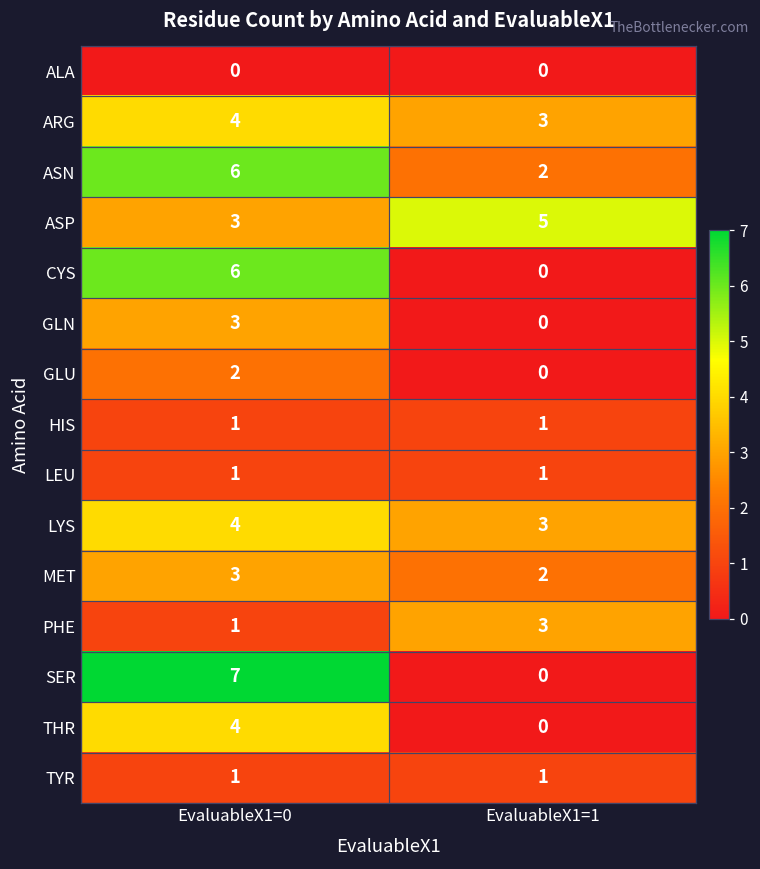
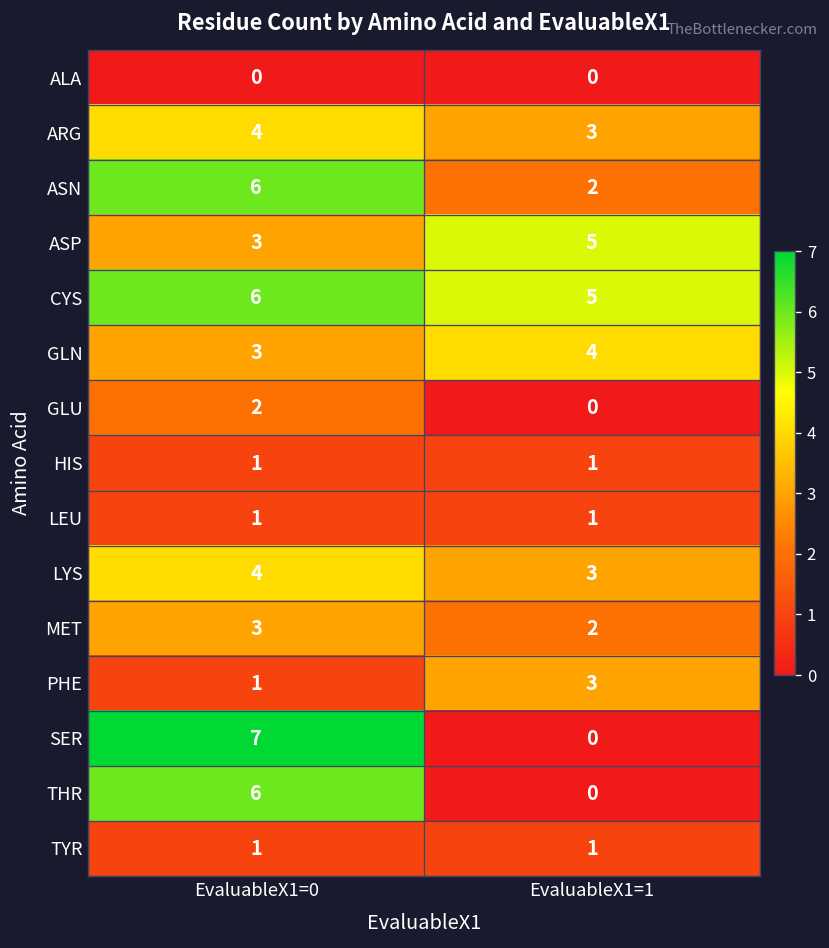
  {
    "ALA": {
      "EvaluableX1=0": 0,
      "EvaluableX1=1": 0
    },
    "ARG": {
      "EvaluableX1=0": 4,
      "EvaluableX1=1": 3
    },
    "ASN": {
      "EvaluableX1=0": 6,
      "EvaluableX1=1": 2
    },
    "ASP": {
      "EvaluableX1=0": 3,
      "EvaluableX1=1": 5
    },
    "CYS": {
      "EvaluableX1=0": 6,
-     "EvaluableX1=1": 0
+     "EvaluableX1=1": 5
    },
    "GLN": {
      "EvaluableX1=0": 3,
-     "EvaluableX1=1": 0
+     "EvaluableX1=1": 4
    },
    "GLU": {
      "EvaluableX1=0": 2,
      "EvaluableX1=1": 0
    },
    "HIS": {
      "EvaluableX1=0": 1,
      "EvaluableX1=1": 1
    },
    "LEU": {
      "EvaluableX1=0": 1,
      "EvaluableX1=1": 1
    },
    "LYS": {
      "EvaluableX1=0": 4,
      "EvaluableX1=1": 3
    },
    "MET": {
      "EvaluableX1=0": 3,
      "EvaluableX1=1": 2
    },
    "PHE": {
      "EvaluableX1=0": 1,
      "EvaluableX1=1": 3
    },
    "SER": {
      "EvaluableX1=0": 7,
      "EvaluableX1=1": 0
    },
    "THR": {
-     "EvaluableX1=0": 4,
+     "EvaluableX1=0": 6,
      "EvaluableX1=1": 0
    },
    "TYR": {
      "EvaluableX1=0": 1,
      "EvaluableX1=1": 1
    }
  }
